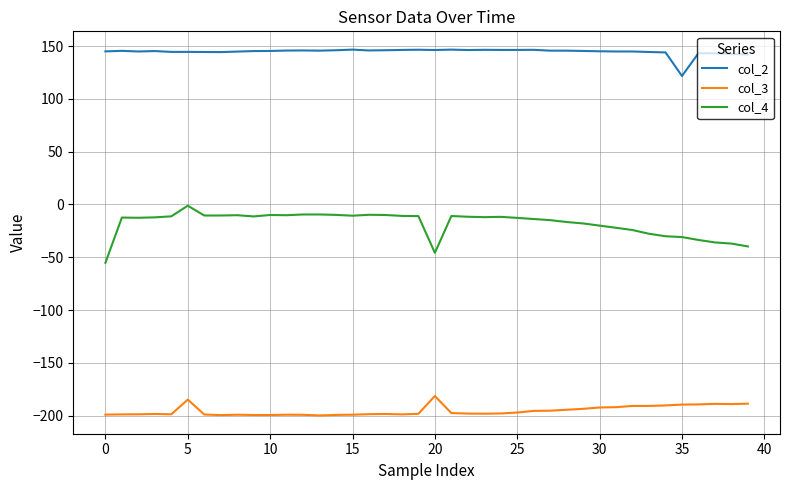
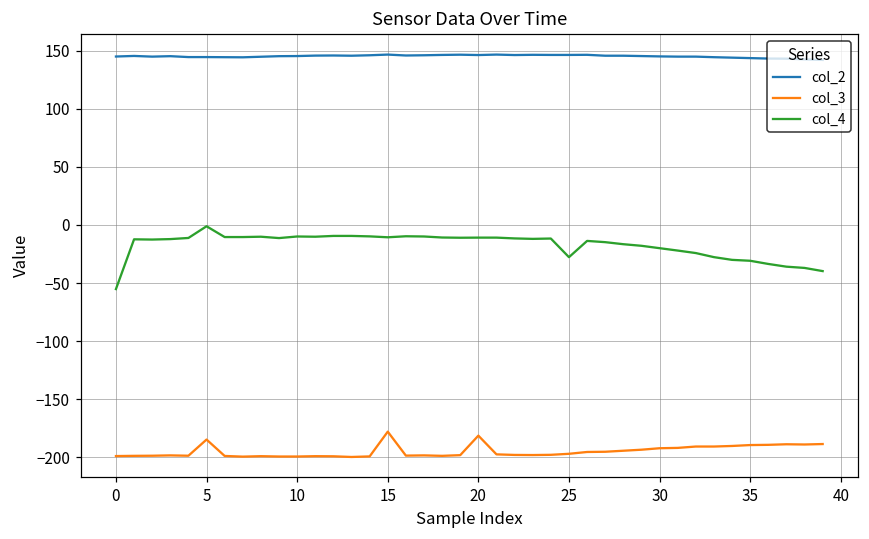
  {
    "col_2": {
      "0": 145,
      "5": 144,
      "10": 145,
      "15": 147,
      "20": 146,
      "25": 146,
      "30": 145,
-     "35": 122
+     "35": 144
    },
    "col_3": {
      "0": -199,
      "5": -185,
      "10": -199,
-     "15": -199,
+     "15": -178,
      "20": -181,
      "25": -197,
      "30": -192,
      "35": -189
    },
    "col_4": {
      "0": -55,
      "5": -1,
      "10": -10,
      "15": -11,
-     "20": -46,
-     "25": -13,
+     "20": -11,
+     "25": -28,
      "30": -20,
      "35": -31
    }
  }
